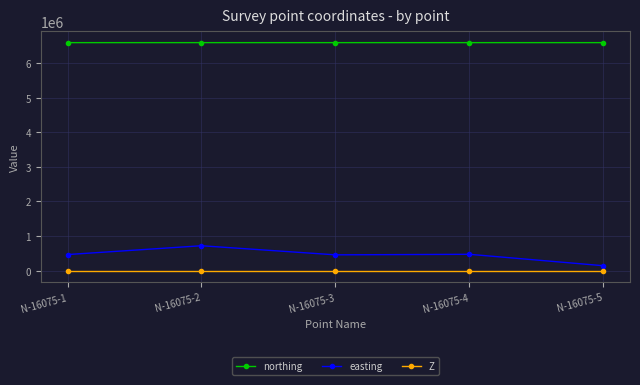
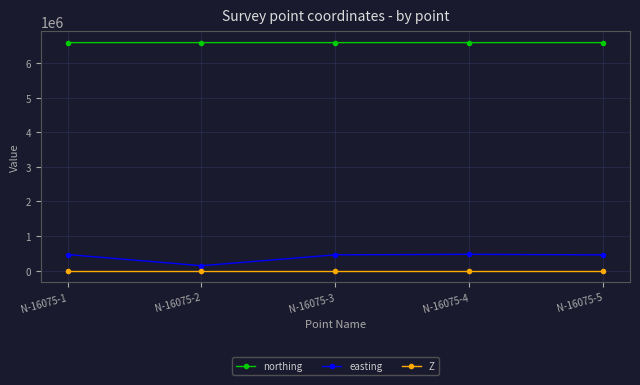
  {
    "northing": {
      "N-16075-1": 6600000,
      "N-16075-2": 6600000,
      "N-16075-3": 6600000,
      "N-16075-4": 6600000,
      "N-16075-5": 6600000
    },
    "easting": {
      "N-16075-1": 500000,
-     "N-16075-2": 700000,
+     "N-16075-2": 100000,
      "N-16075-3": 500000,
      "N-16075-4": 500000,
-     "N-16075-5": 100000
+     "N-16075-5": 500000
    },
    "Z": {
      "N-16075-1": 0,
      "N-16075-2": 0,
      "N-16075-3": 0,
      "N-16075-4": 0,
      "N-16075-5": 0
    }
  }
